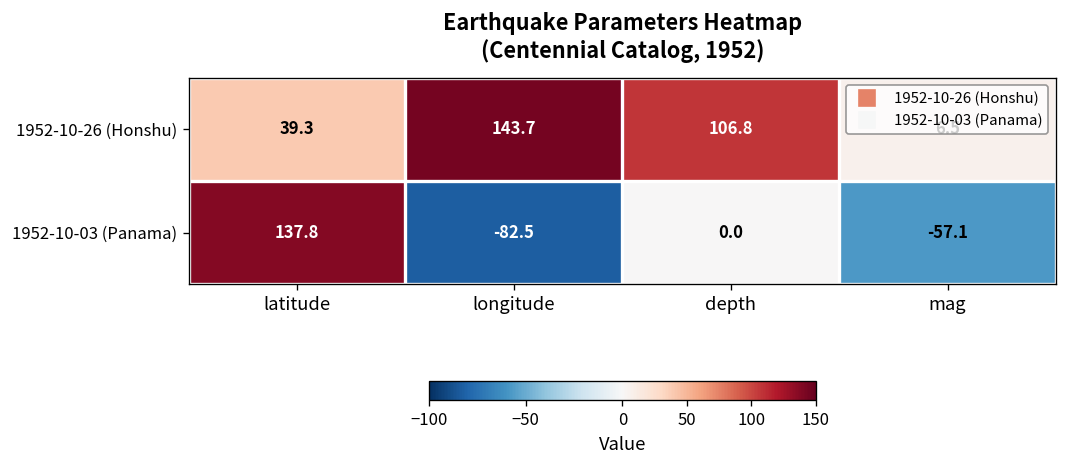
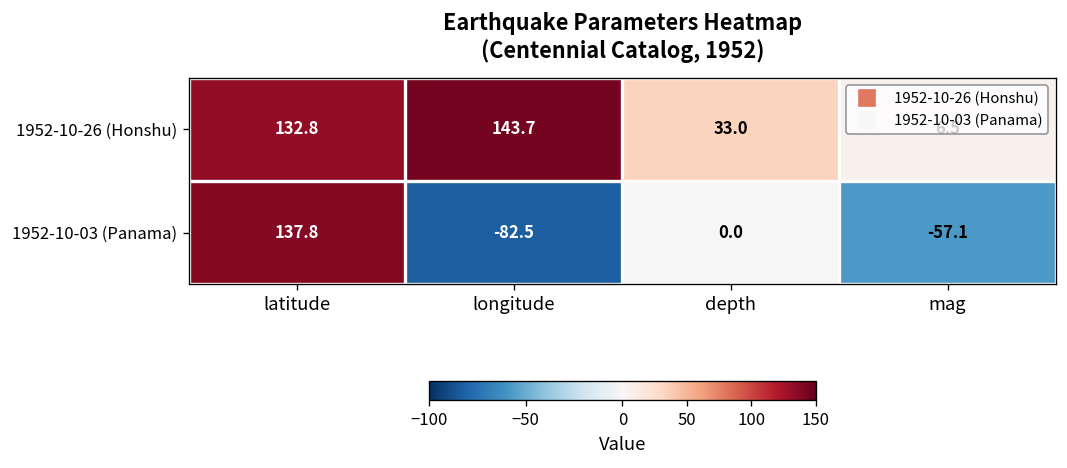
  {
    "1952-10-26 (Honshu)": {
-     "latitude": 39.3,
+     "latitude": 132.8,
      "longitude": 143.7,
-     "depth": 106.8
+     "depth": 33.0
    },
    "1952-10-03 (Panama)": {
      "latitude": 137.8,
      "longitude": -82.5,
      "depth": 0.0,
      "mag": -57.1
    }
  }
